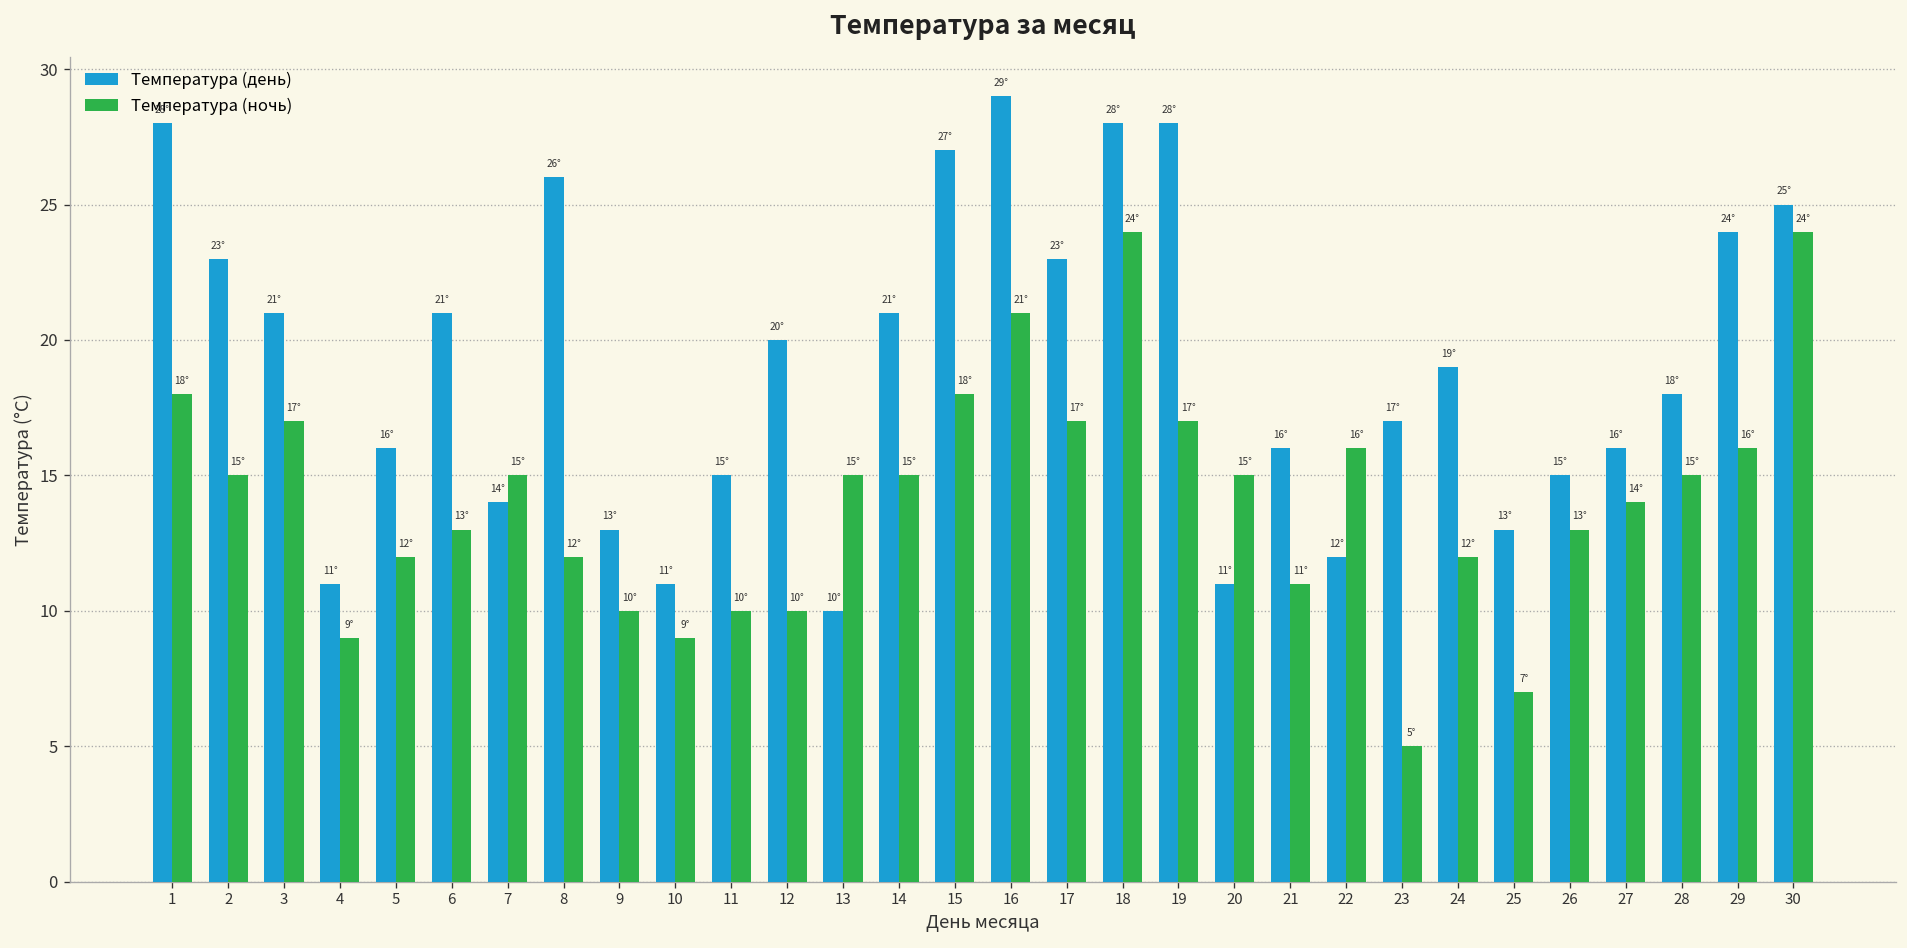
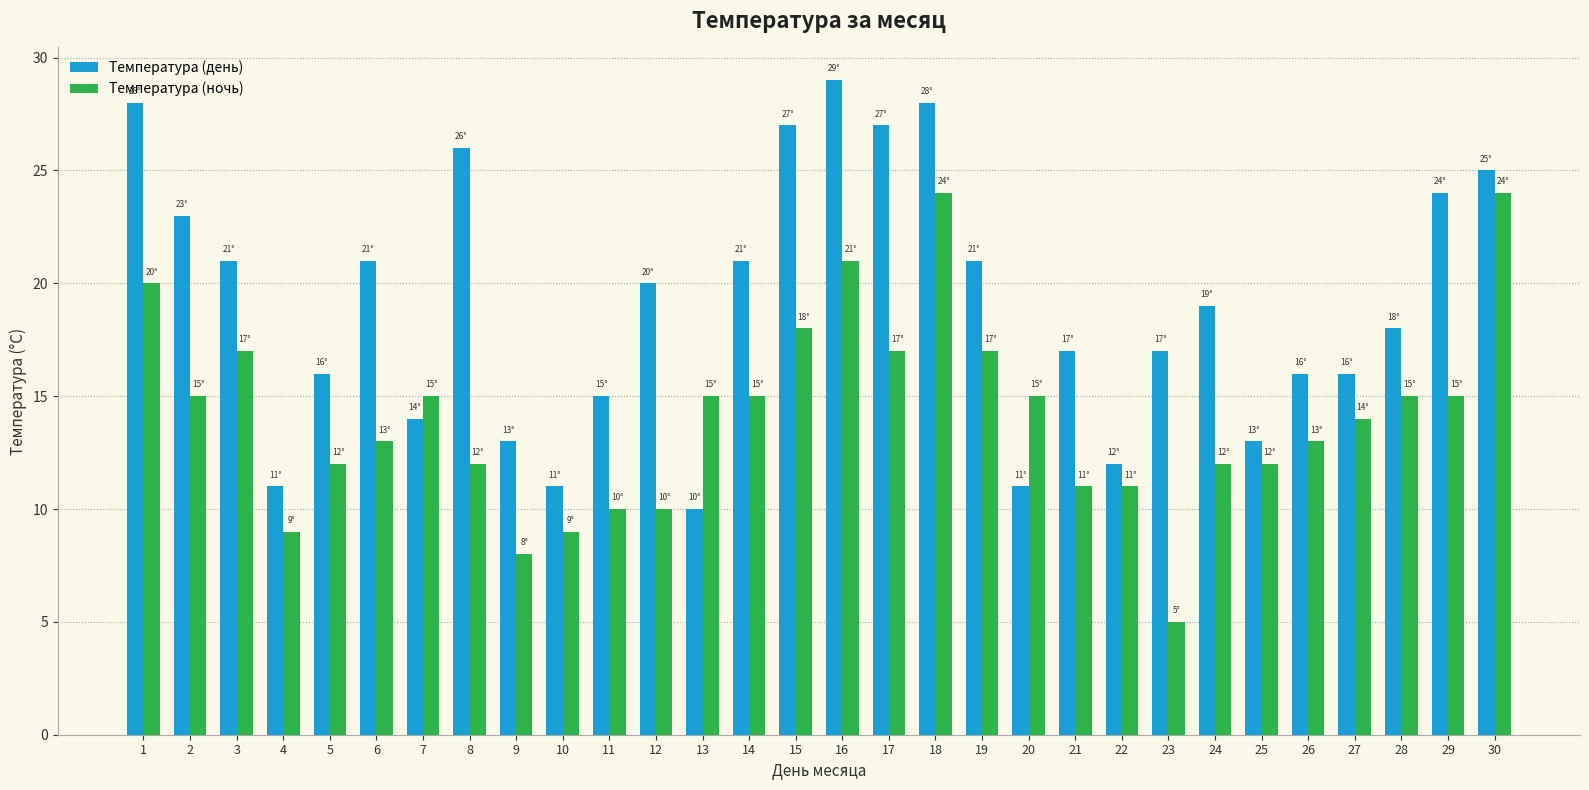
  {
    "Температура (день)": {
      "1": "28°",
      "2": "23°",
      "3": "21°",
      "4": "11°",
      "5": "16°",
      "6": "21°",
      "7": "14°",
      "8": "26°",
      "9": "13°",
      "10": "11°",
      "11": "15°",
      "12": "20°",
      "13": "10°",
      "14": "21°",
      "15": "27°",
      "16": "29°",
-     "17": "23°",
+     "17": "27°",
      "18": "28°",
-     "19": "28°",
+     "19": "21°",
      "20": "11°",
-     "21": "16°",
+     "21": "17°",
      "22": "12°",
      "23": "17°",
      "24": "19°",
      "25": "13°",
-     "26": "15°",
+     "26": "16°",
      "27": "16°",
      "28": "18°",
      "29": "24°",
      "30": "25°"
    },
    "Температура (ночь)": {
-     "1": "18°",
+     "1": "20°",
      "2": "15°",
      "3": "17°",
      "4": "9°",
      "5": "12°",
      "6": "13°",
      "7": "15°",
      "8": "12°",
-     "9": "10°",
+     "9": "8°",
      "10": "9°",
      "11": "10°",
      "12": "10°",
      "13": "15°",
      "14": "15°",
      "15": "18°",
      "16": "21°",
      "17": "17°",
      "18": "24°",
      "19": "17°",
      "20": "15°",
      "21": "11°",
-     "22": "16°",
+     "22": "11°",
      "23": "5°",
      "24": "12°",
-     "25": "7°",
+     "25": "12°",
      "26": "13°",
      "27": "14°",
      "28": "15°",
-     "29": "16°",
+     "29": "15°",
      "30": "24°"
    }
  }
